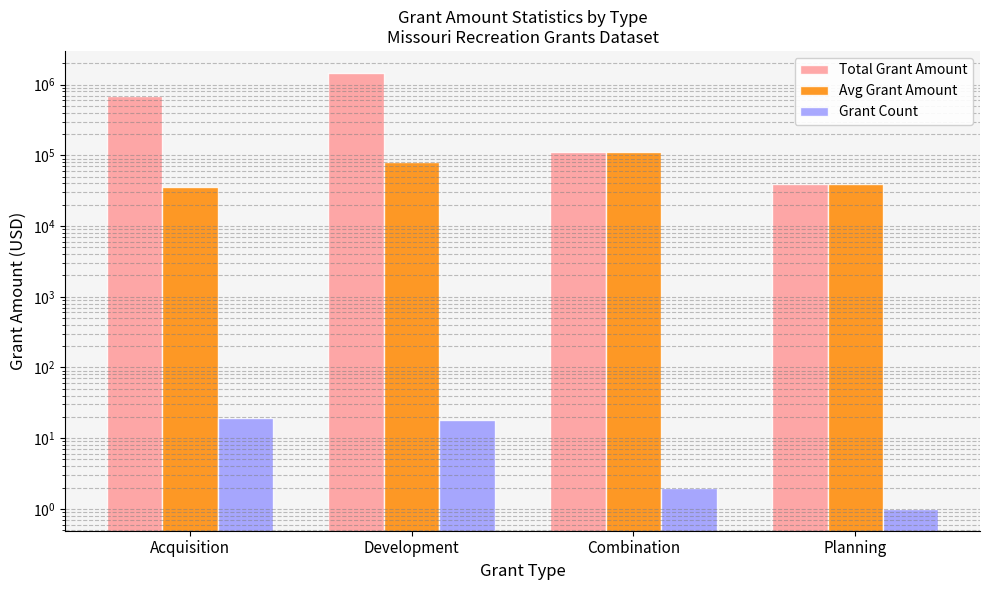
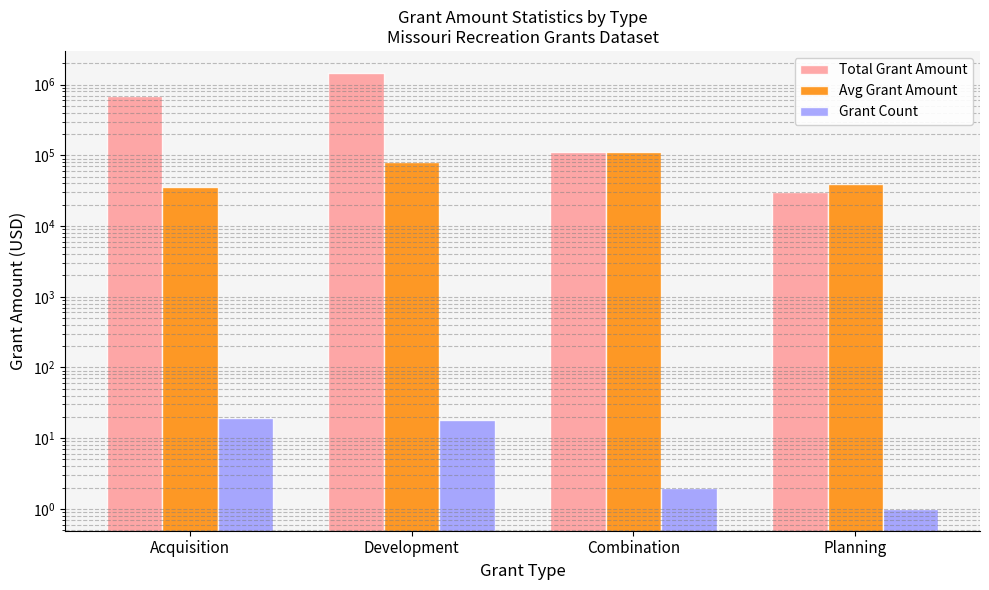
  {
    "Total Grant Amount": {
      "Acquisition": 700000,
      "Development": 1500000,
      "Combination": 110000,
-     "Planning": 40000
+     "Planning": 30000
    },
    "Avg Grant Amount": {
      "Acquisition": 40000,
      "Development": 80000,
      "Combination": 110000,
      "Planning": 40000
    },
    "Grant Count": {
      "Acquisition": 19,
      "Development": 18,
      "Combination": 2,
      "Planning": 1
    }
  }
